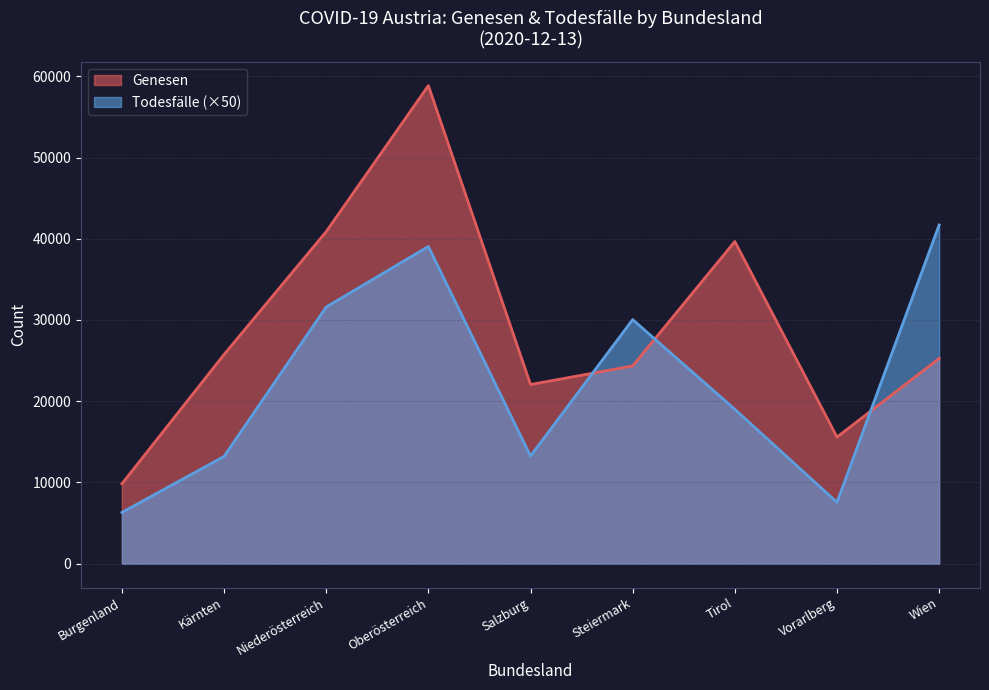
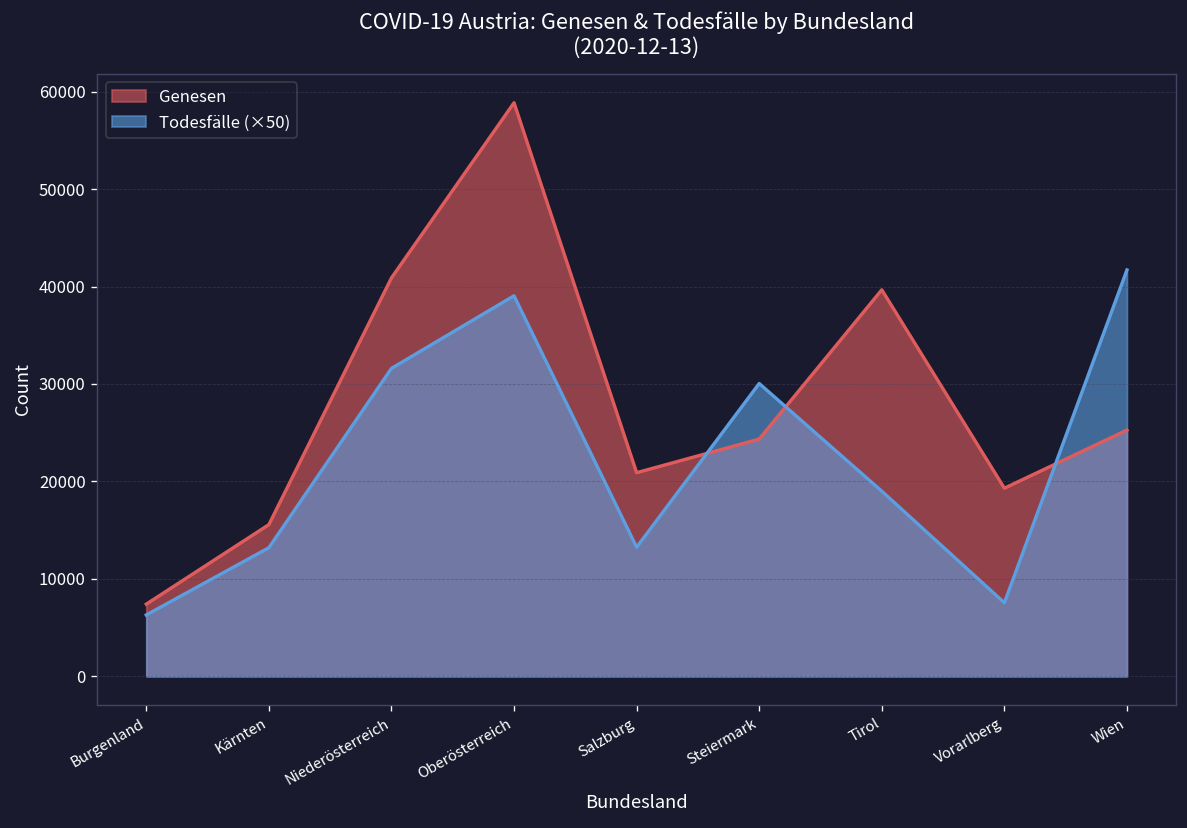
  {
    "Genesen": {
-     "Burgenland": 10000,
-     "Kärnten": 26000,
+     "Burgenland": 7000,
+     "Kärnten": 16000,
      "Niederösterreich": 41000,
      "Oberösterreich": 59000,
-     "Salzburg": 22000,
+     "Salzburg": 21000,
      "Steiermark": 24000,
      "Tirol": 40000,
-     "Vorarlberg": 16000,
+     "Vorarlberg": 19000,
      "Wien": 25000
    },
    "Todesfälle (×50)": {
      "Burgenland": 6000,
      "Kärnten": 13000,
      "Niederösterreich": 32000,
      "Oberösterreich": 39000,
      "Salzburg": 13000,
      "Steiermark": 30000,
      "Tirol": 19000,
      "Vorarlberg": 8000,
      "Wien": 42000
    }
  }
